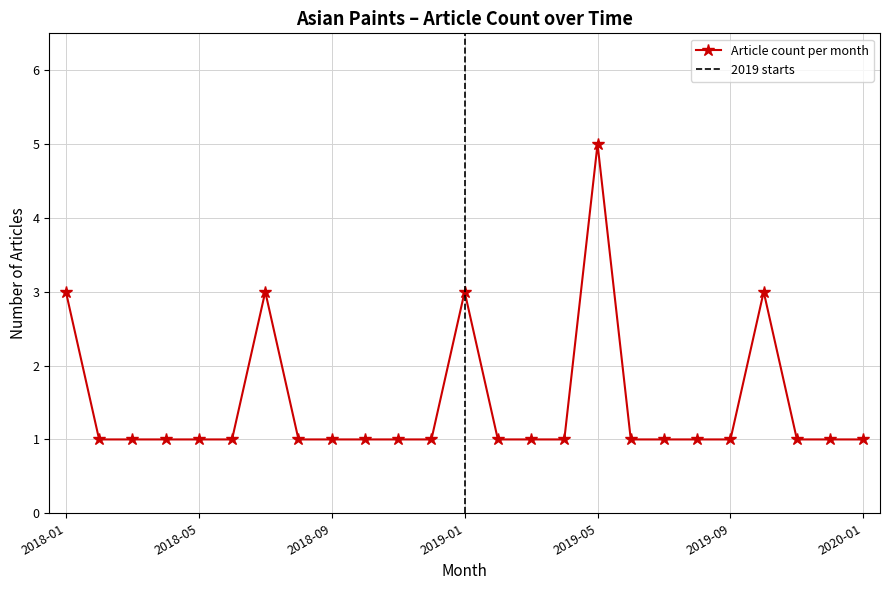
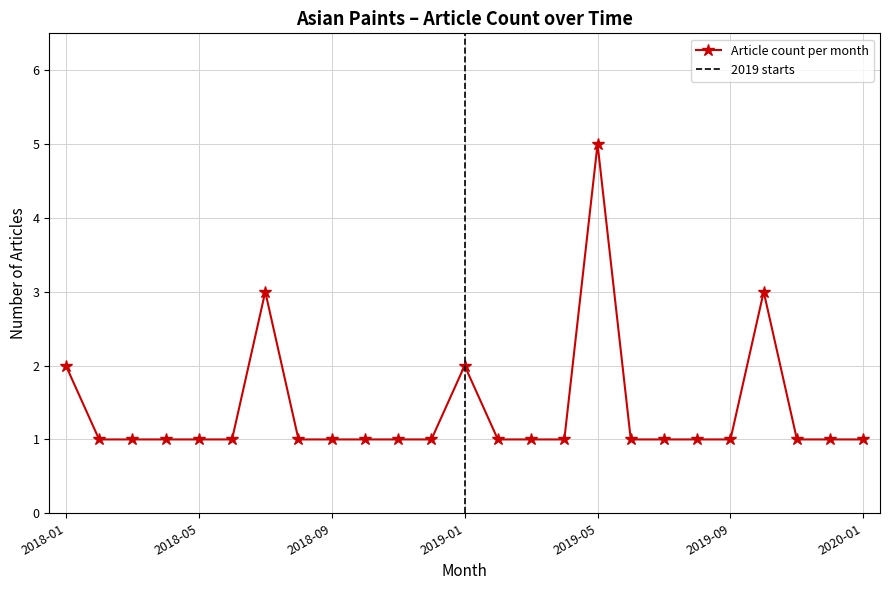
  {
-   "2018-01": 3,
+   "2018-01": 2,
    "2018-05": 1,
    "2018-09": 1,
-   "2019-01": 3,
+   "2019-01": 2,
    "2019-05": 5,
    "2019-09": 1,
    "2020-01": 1
  }
